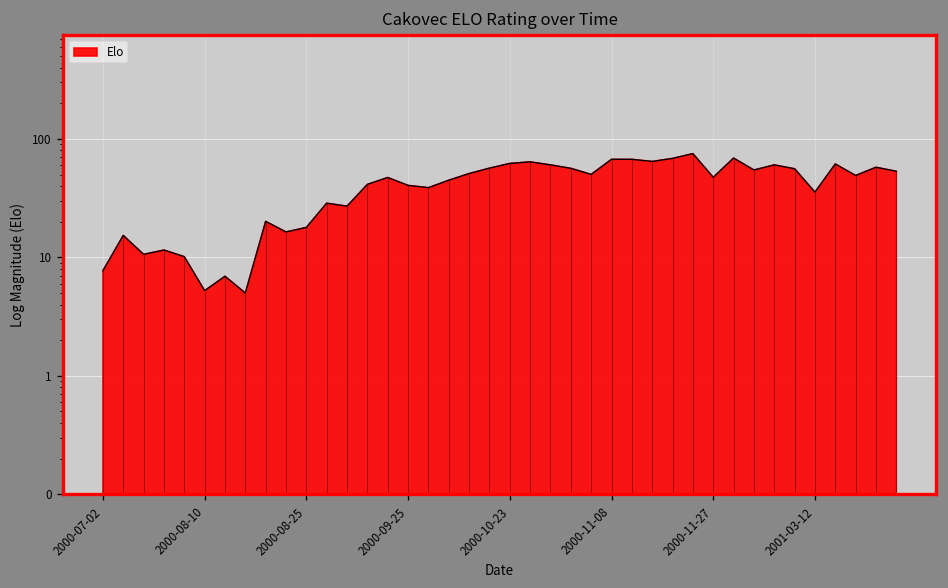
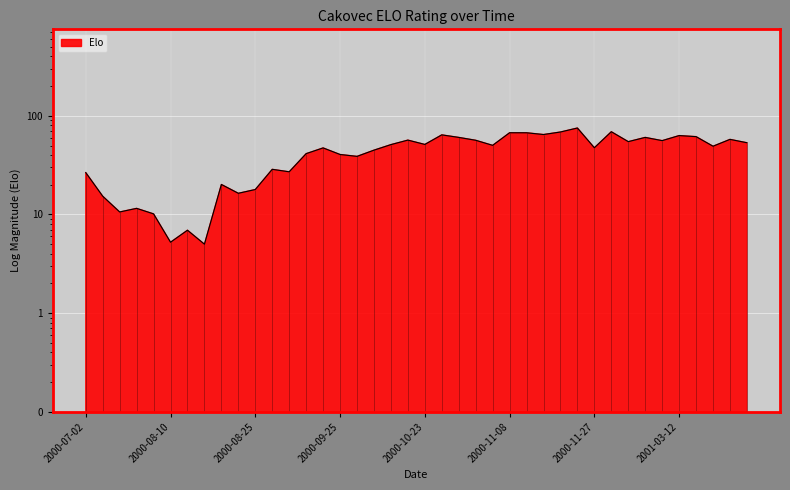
  {
-   "2000-07-02": 8,
+   "2000-07-02": 27,
    "2000-08-10": 5,
    "2000-08-25": 18,
    "2000-09-25": 41,
-   "2000-10-23": 60,
+   "2000-10-23": 50,
    "2000-11-08": 70,
    "2000-11-27": 50,
-   "2001-03-12": 36
+   "2001-03-12": 60
  }
